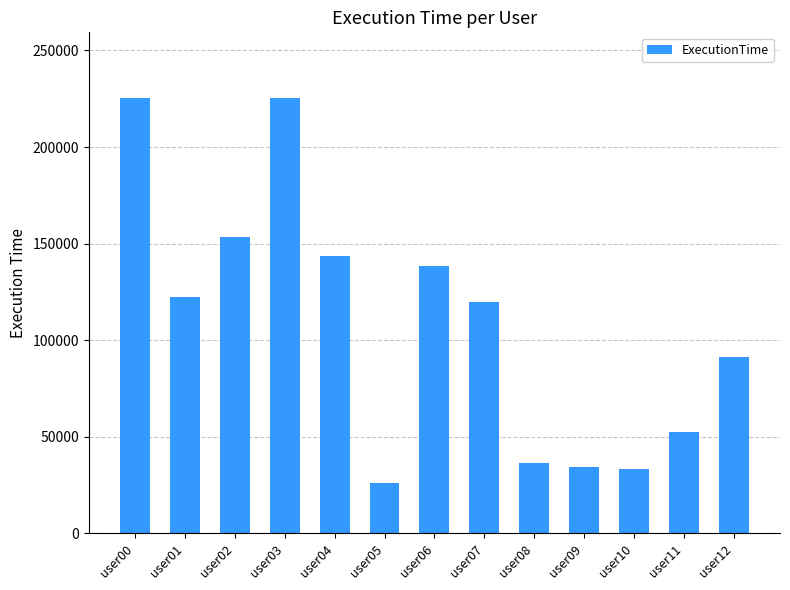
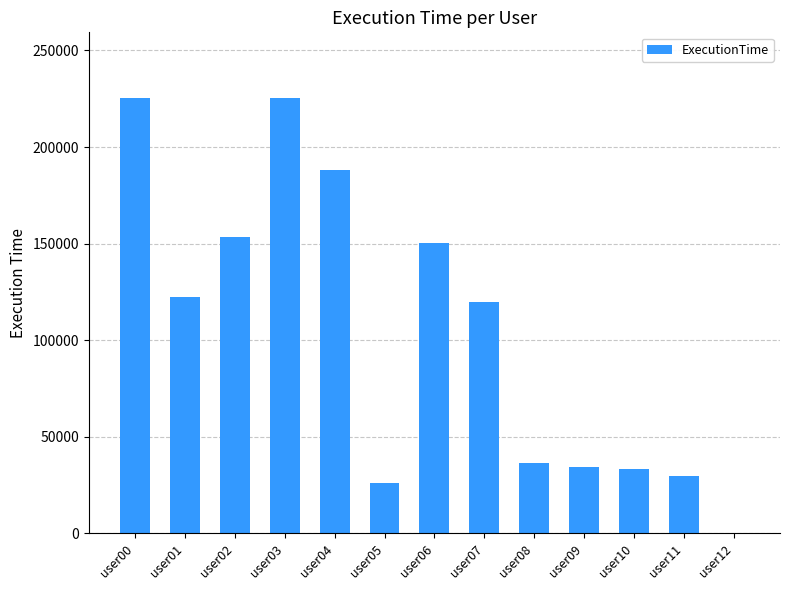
  {
    "user00": 226000,
    "user01": 123000,
    "user02": 153000,
    "user03": 226000,
-   "user04": 143000,
+   "user04": 188000,
    "user05": 26000,
-   "user06": 139000,
+   "user06": 150000,
    "user07": 120000,
    "user08": 36000,
    "user09": 35000,
    "user10": 33000,
-   "user11": 52000,
-   "user12": 91000
+   "user11": 29000,
+   "user12": 0
  }
